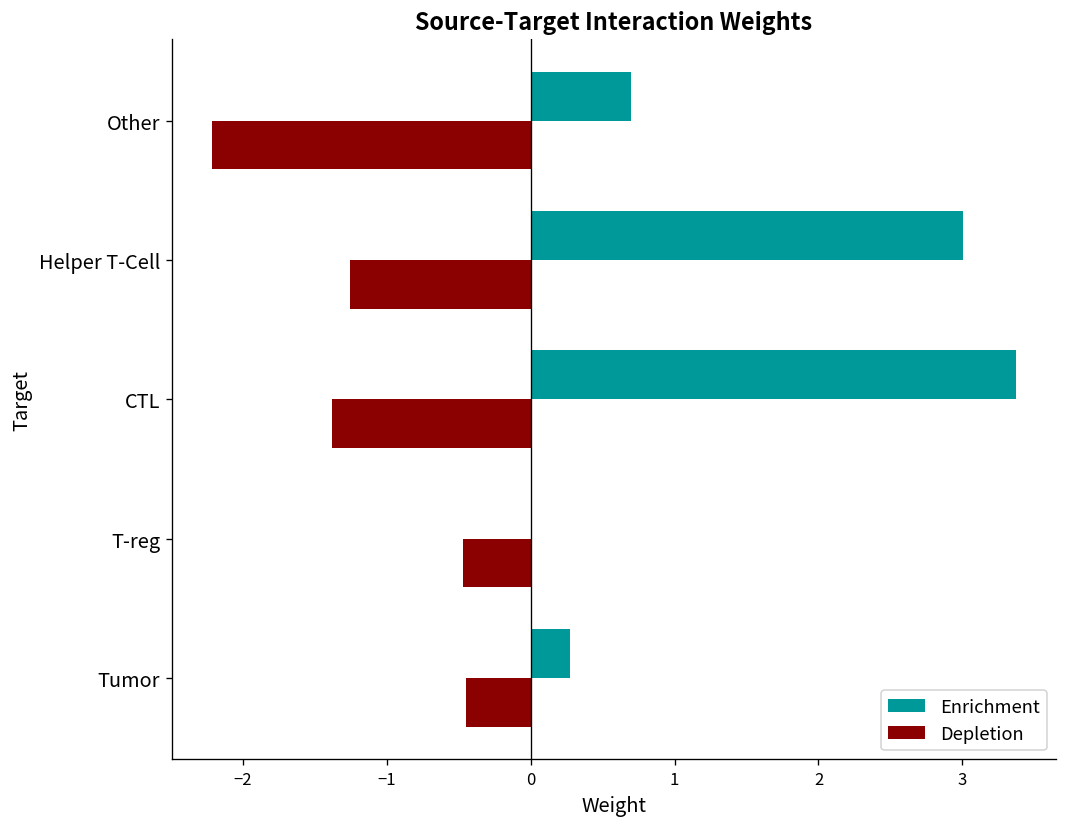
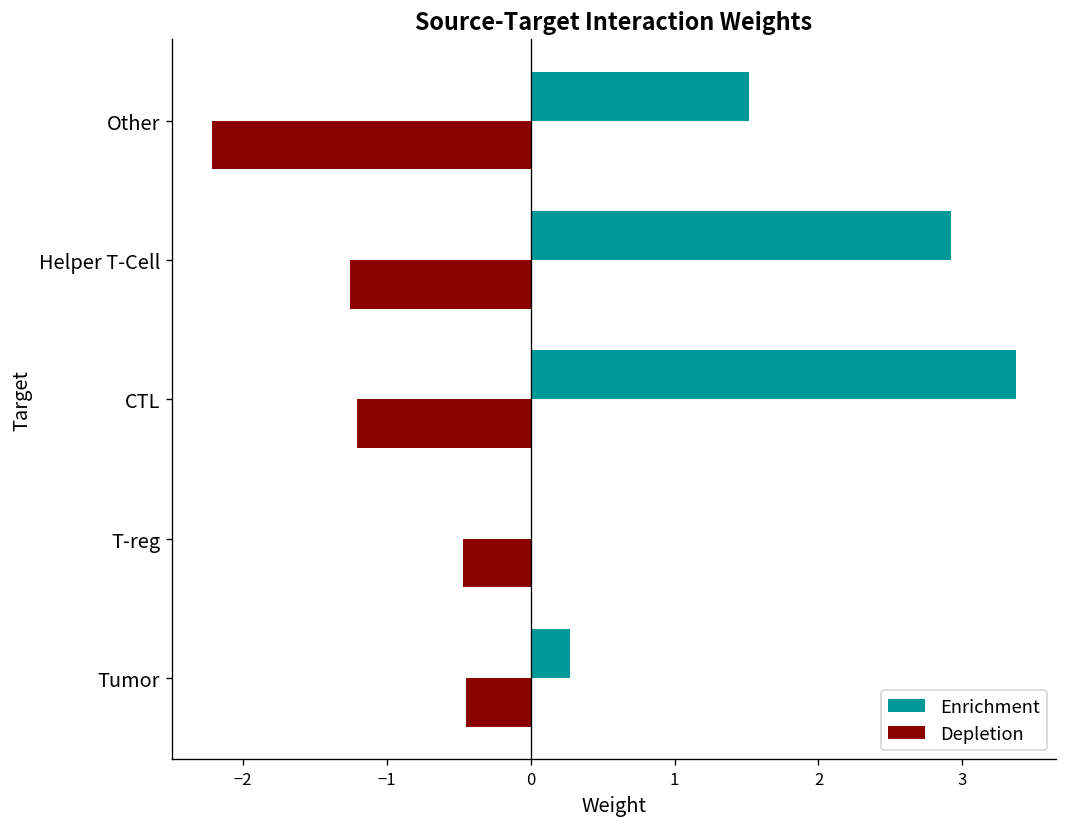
  {
    "Enrichment": {
-     "Other": 0.70,
-     "Helper T-Cell": 3.00,
+     "Other": 1.52,
+     "Helper T-Cell": 2.92,
      "CTL": 3.37,
      "T-reg": 0.00,
      "Tumor": 0.28
    },
    "Depletion": {
      "Other": -2.21,
      "Helper T-Cell": -1.25,
-     "CTL": -1.38,
+     "CTL": -1.21,
      "T-reg": -0.47,
      "Tumor": -0.45
    }
  }
